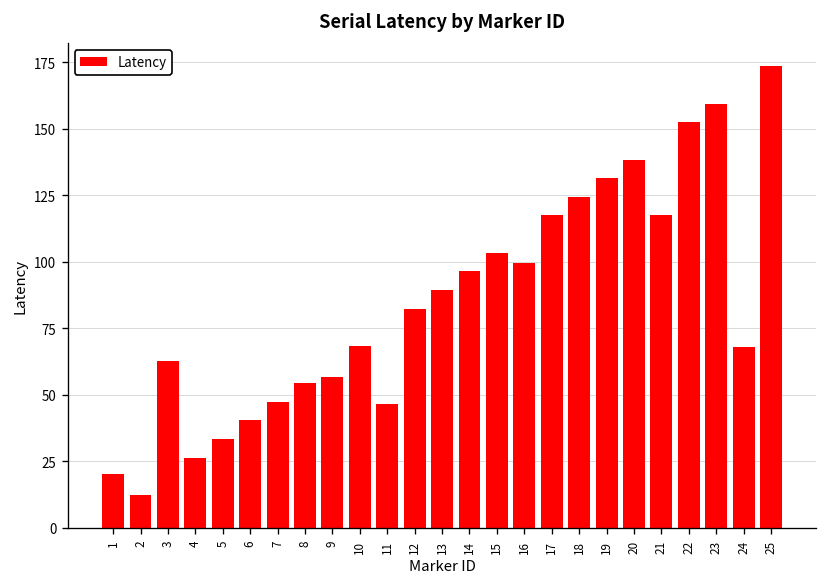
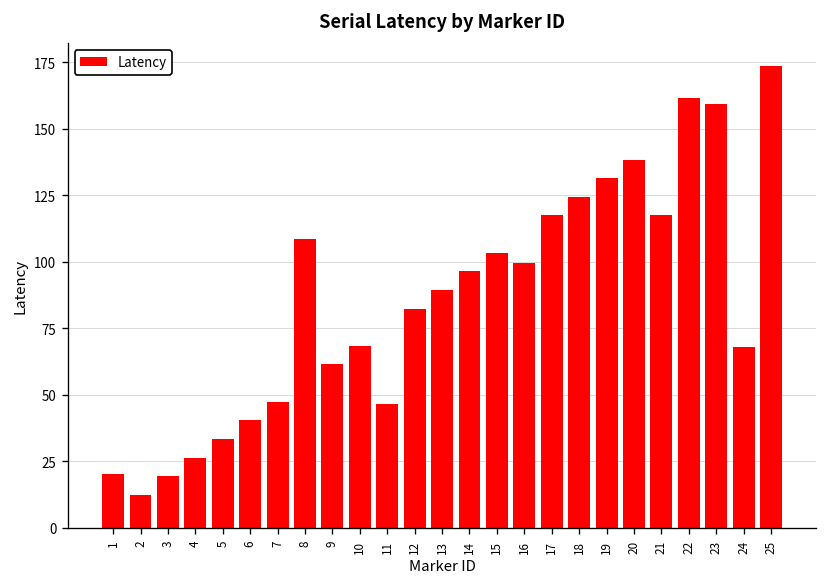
  {
    "1": 20,
    "2": 12,
-   "3": 63,
+   "3": 19,
    "4": 26,
    "5": 33,
    "6": 40,
    "7": 47,
-   "8": 54,
-   "9": 57,
+   "8": 109,
+   "9": 61,
    "10": 68,
    "11": 46,
    "12": 82,
    "13": 89,
    "14": 96,
    "15": 103,
    "16": 99,
    "17": 117,
    "18": 124,
    "19": 131,
    "20": 138,
    "21": 118,
-   "22": 152,
+   "22": 162,
    "23": 159,
    "24": 68,
    "25": 173
  }
